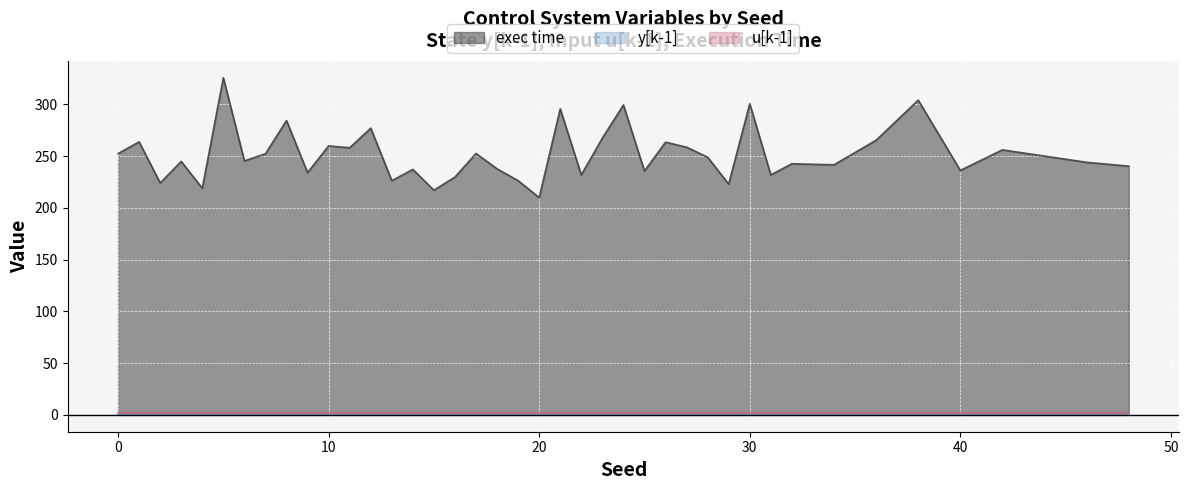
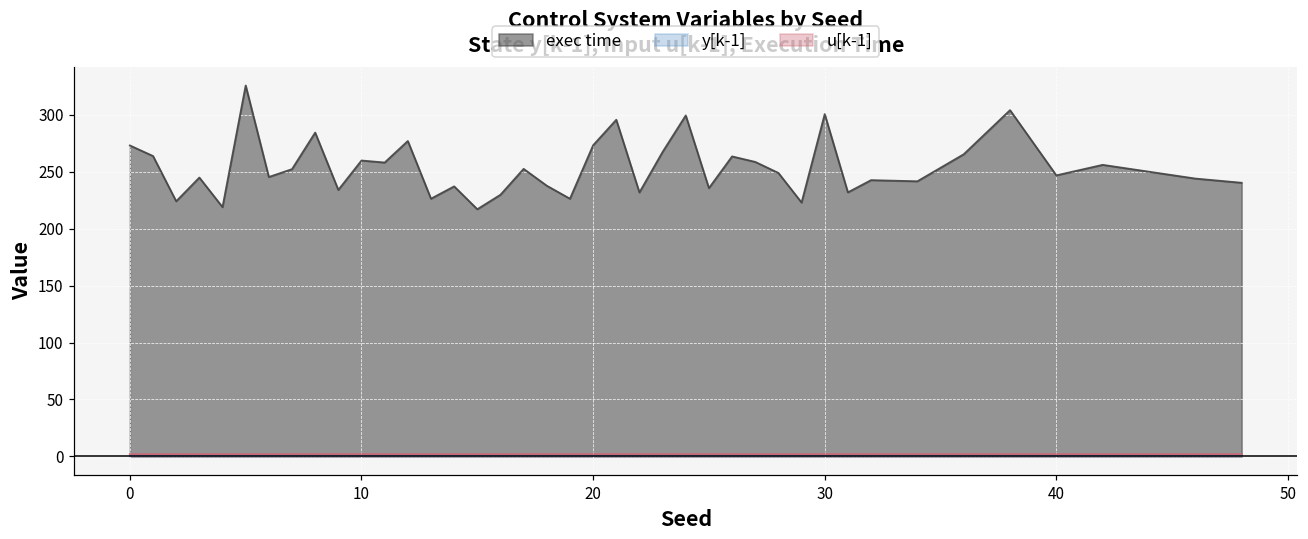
  {
    "exec time": {
-     "0": 252,
+     "0": 273,
      "10": 260,
-     "20": 210,
+     "20": 273,
      "30": 301,
-     "40": 236
+     "40": 247
    }
  }
